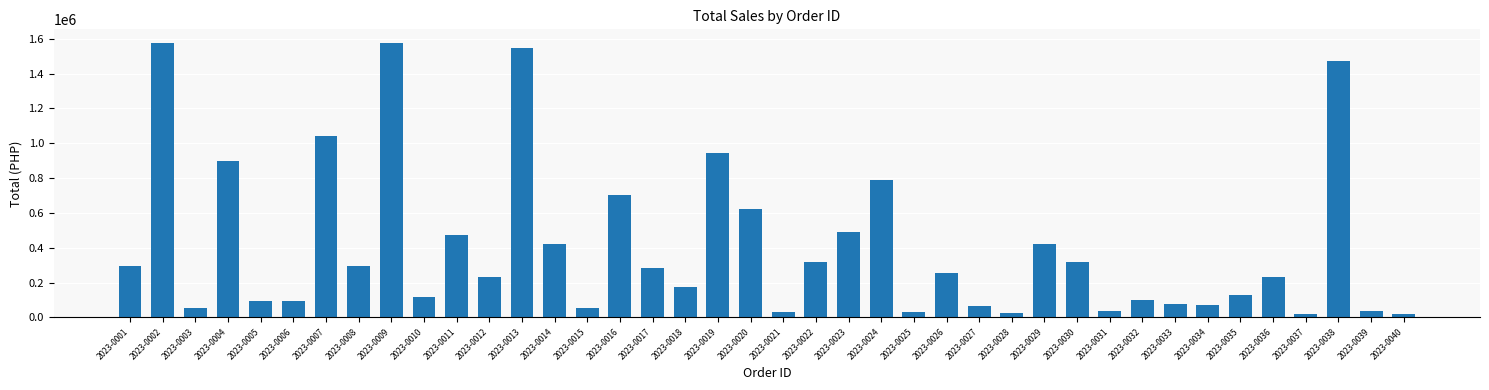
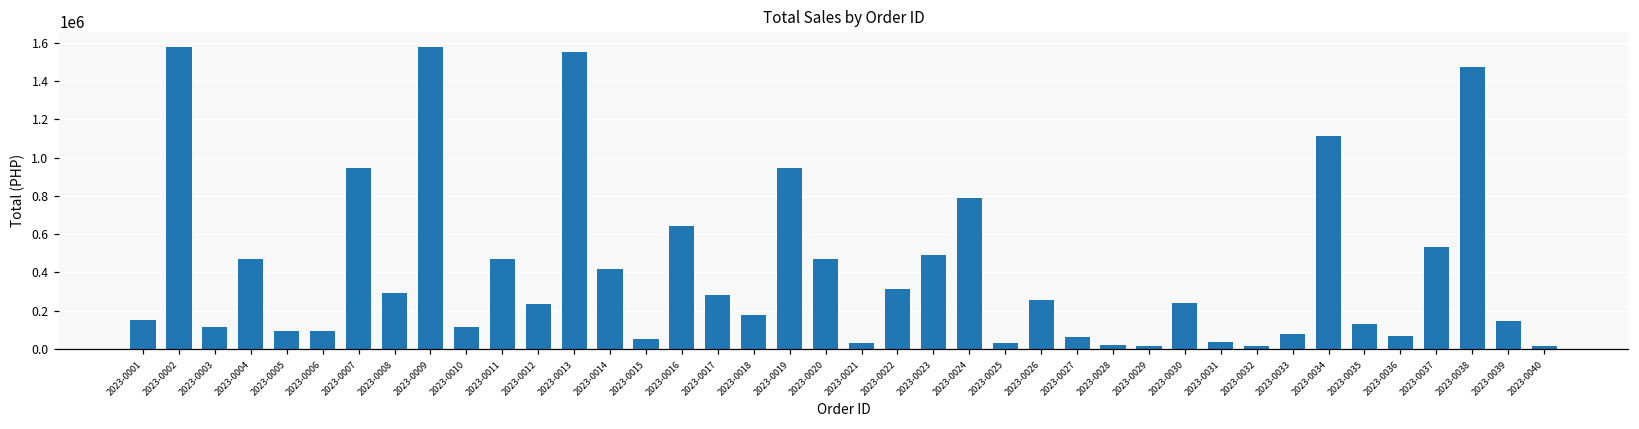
  {
-   "2023-0001": 290000,
+   "2023-0001": 150000,
    "2023-0002": 1580000,
-   "2023-0003": 50000,
-   "2023-0004": 900000,
+   "2023-0003": 120000,
+   "2023-0004": 470000,
    "2023-0005": 90000,
    "2023-0006": 90000,
-   "2023-0007": 1040000,
+   "2023-0007": 950000,
    "2023-0008": 290000,
    "2023-0009": 1580000,
    "2023-0010": 120000,
    "2023-0011": 470000,
    "2023-0012": 230000,
    "2023-0013": 1550000,
    "2023-0014": 420000,
    "2023-0015": 50000,
-   "2023-0016": 700000,
+   "2023-0016": 640000,
    "2023-0017": 280000,
    "2023-0018": 180000,
    "2023-0019": 950000,
-   "2023-0020": 620000,
+   "2023-0020": 470000,
    "2023-0021": 30000,
    "2023-0022": 320000,
    "2023-0023": 490000,
    "2023-0024": 790000,
    "2023-0025": 30000,
    "2023-0026": 260000,
    "2023-0027": 60000,
    "2023-0028": 20000,
-   "2023-0029": 420000,
-   "2023-0030": 320000,
+   "2023-0029": 20000,
+   "2023-0030": 240000,
    "2023-0031": 40000,
-   "2023-0032": 100000,
+   "2023-0032": 20000,
    "2023-0033": 80000,
-   "2023-0034": 70000,
+   "2023-0034": 1110000,
    "2023-0035": 130000,
-   "2023-0036": 230000,
-   "2023-0037": 20000,
+   "2023-0036": 70000,
+   "2023-0037": 530000,
    "2023-0038": 1470000,
-   "2023-0039": 40000,
+   "2023-0039": 150000,
    "2023-0040": 20000
  }
